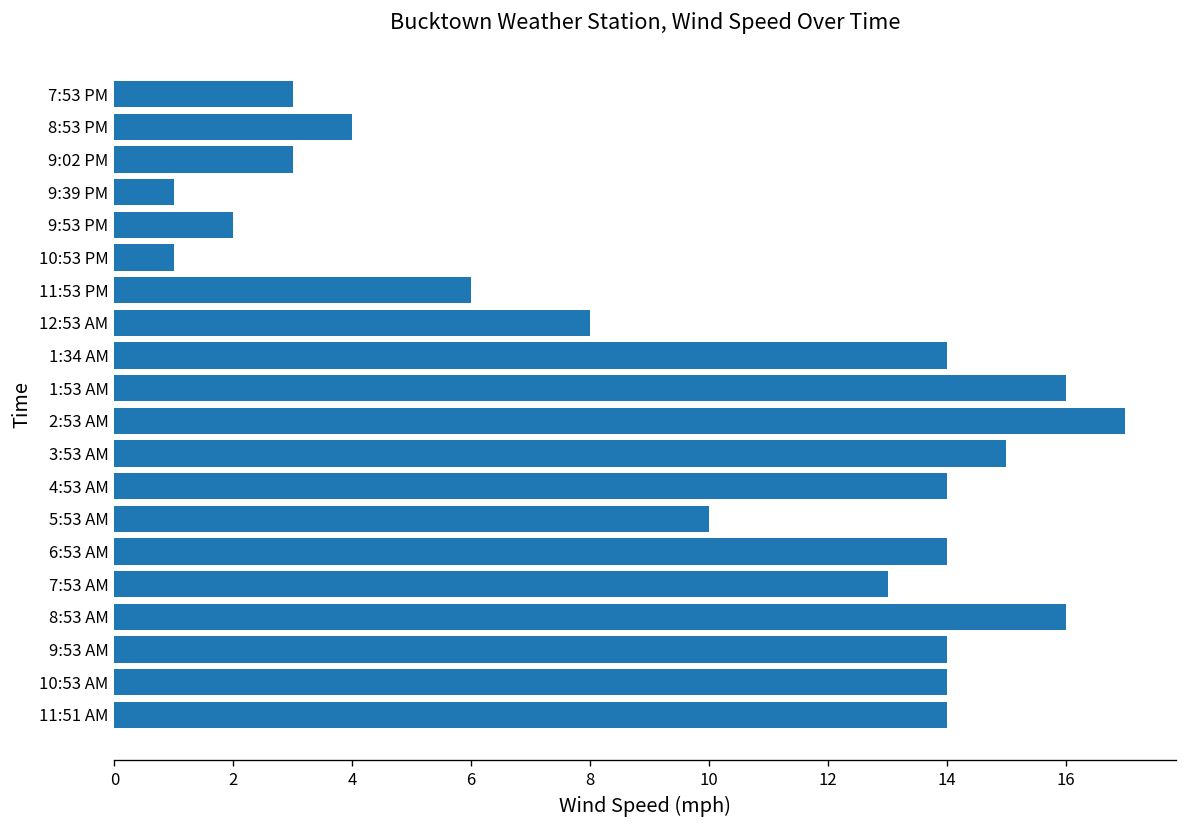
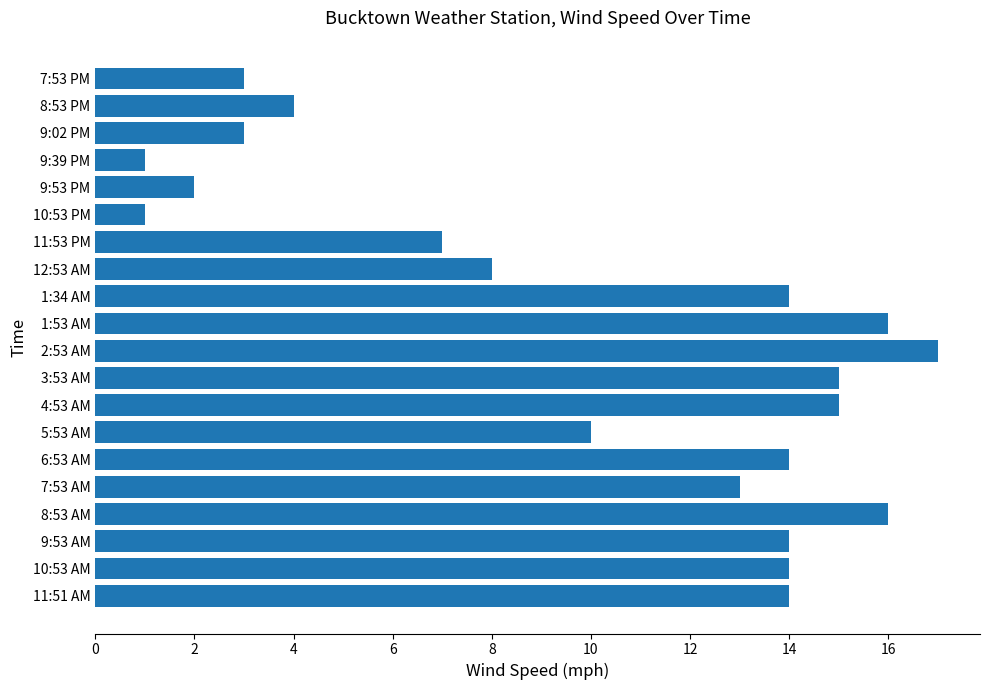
  {
    "7:53 PM": 3,
    "8:53 PM": 4,
    "9:02 PM": 3,
    "9:39 PM": 1,
    "9:53 PM": 2,
    "10:53 PM": 1,
-   "11:53 PM": 6,
+   "11:53 PM": 7,
    "12:53 AM": 8,
    "1:34 AM": 14,
    "1:53 AM": 16,
    "2:53 AM": 17,
    "3:53 AM": 15,
-   "4:53 AM": 14,
+   "4:53 AM": 15,
    "5:53 AM": 10,
    "6:53 AM": 14,
    "7:53 AM": 13,
    "8:53 AM": 16,
    "9:53 AM": 14,
    "10:53 AM": 14,
    "11:51 AM": 14
  }
